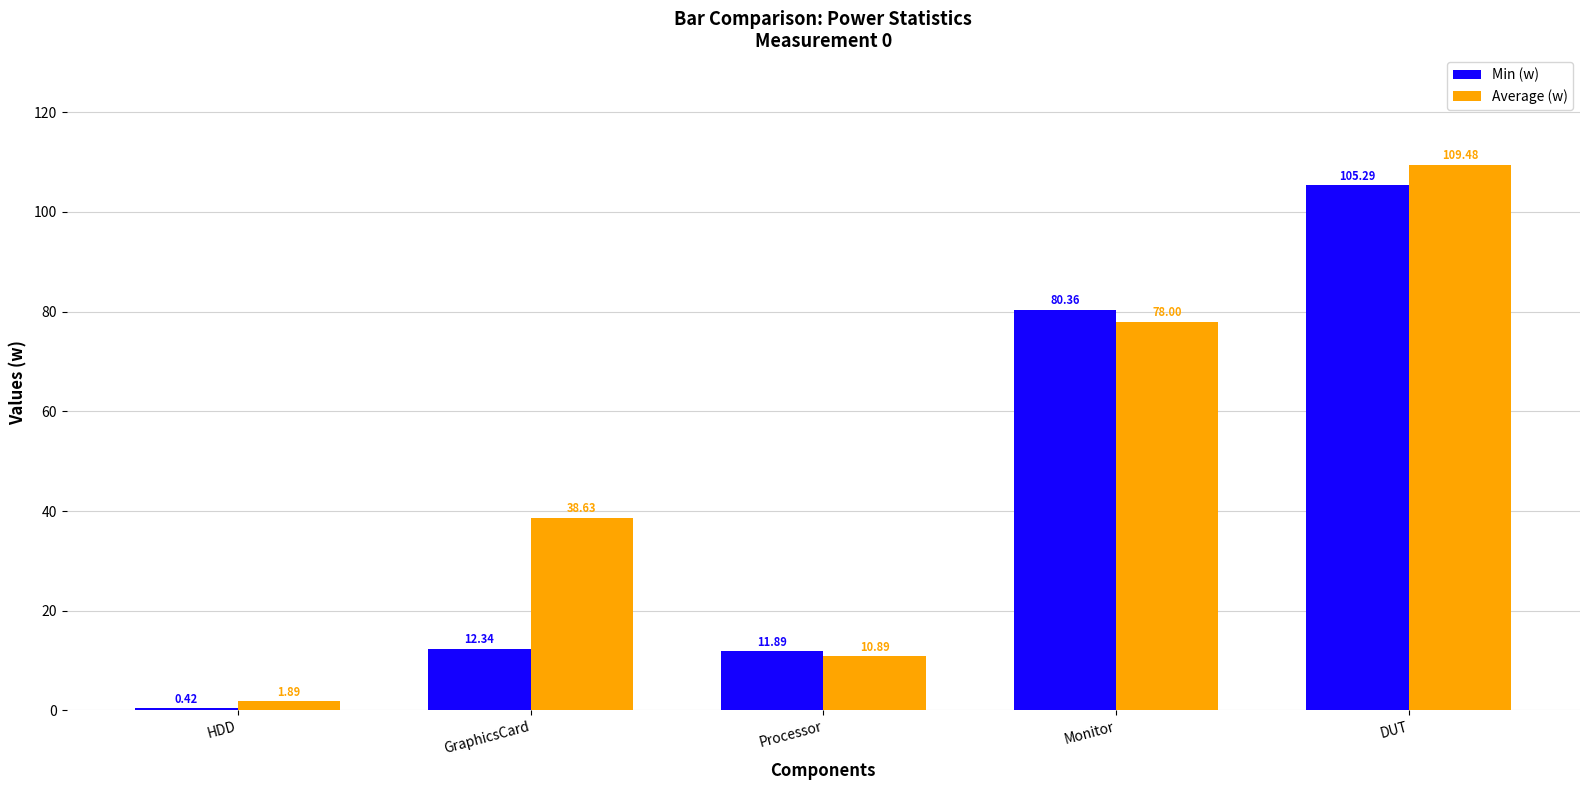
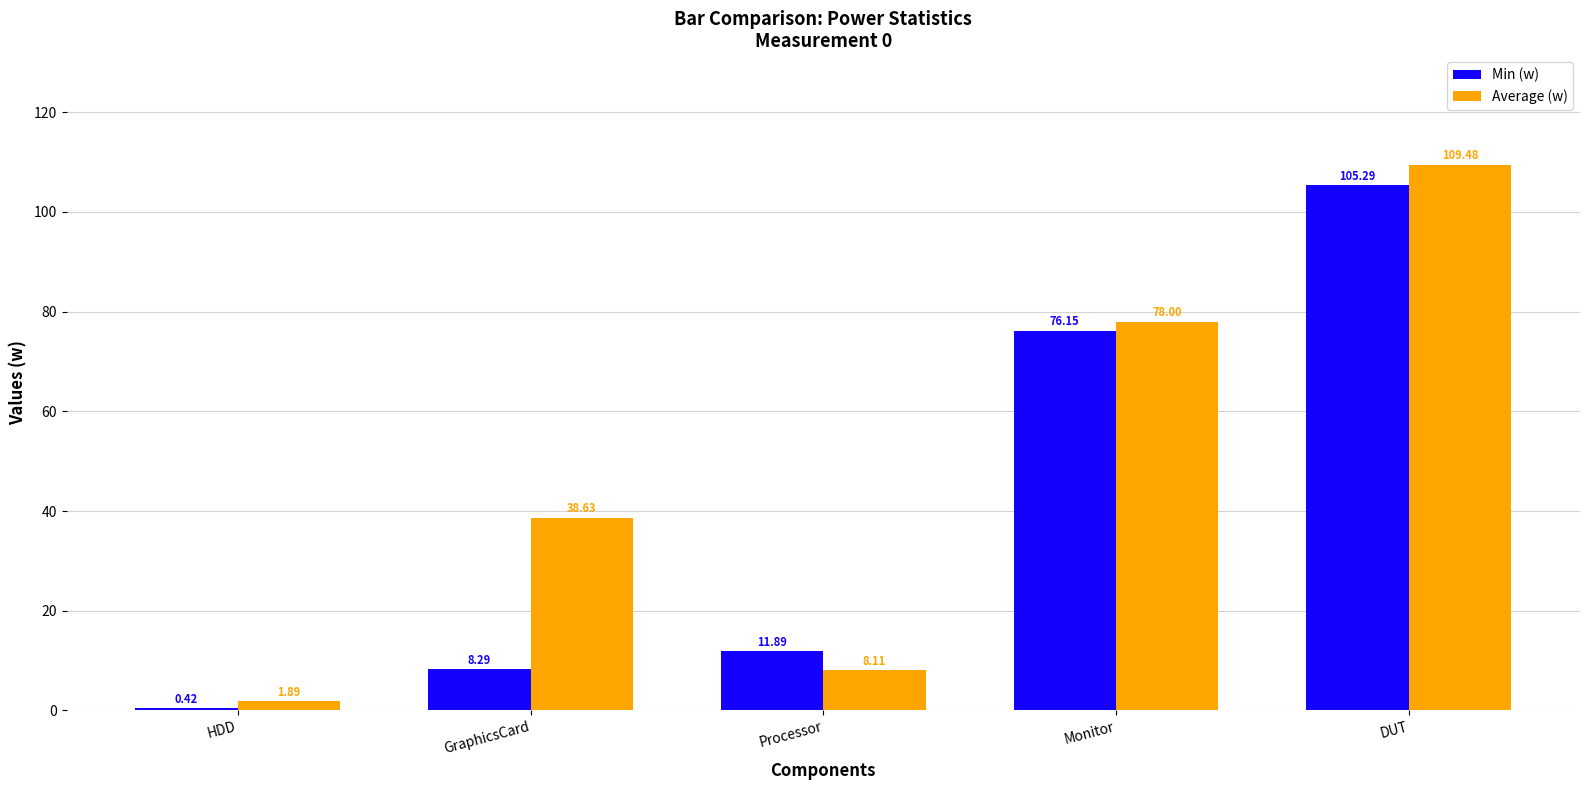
  {
    "Min (w)": {
      "HDD": 0.42,
-     "GraphicsCard": 12.34,
+     "GraphicsCard": 8.29,
      "Processor": 11.89,
-     "Monitor": 80.36,
+     "Monitor": 76.15,
      "DUT": 105.29
    },
    "Average (w)": {
      "HDD": 1.89,
      "GraphicsCard": 38.63,
-     "Processor": 10.89,
+     "Processor": 8.11,
      "Monitor": 78.00,
      "DUT": 109.48
    }
  }
